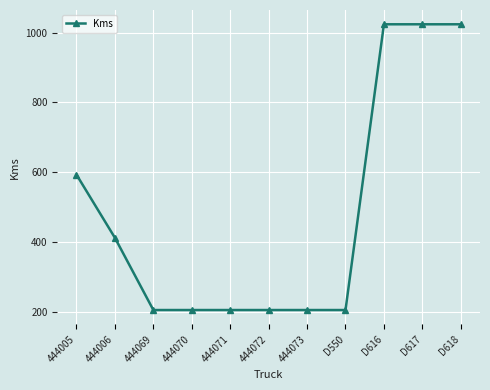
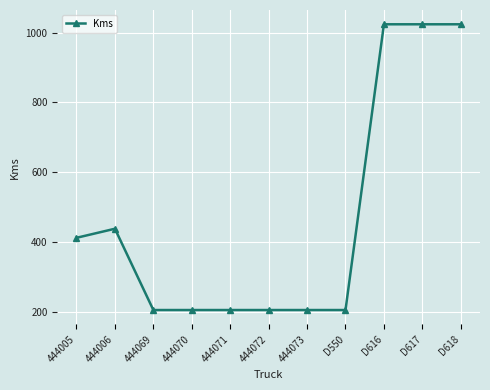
  {
-   "444005": 590,
-   "444006": 410,
+   "444005": 410,
+   "444006": 440,
    "444069": 210,
    "444070": 210,
    "444071": 210,
    "444072": 210,
    "444073": 210,
    "D550": 210,
    "D616": 1020,
    "D617": 1020,
    "D618": 1020
  }
